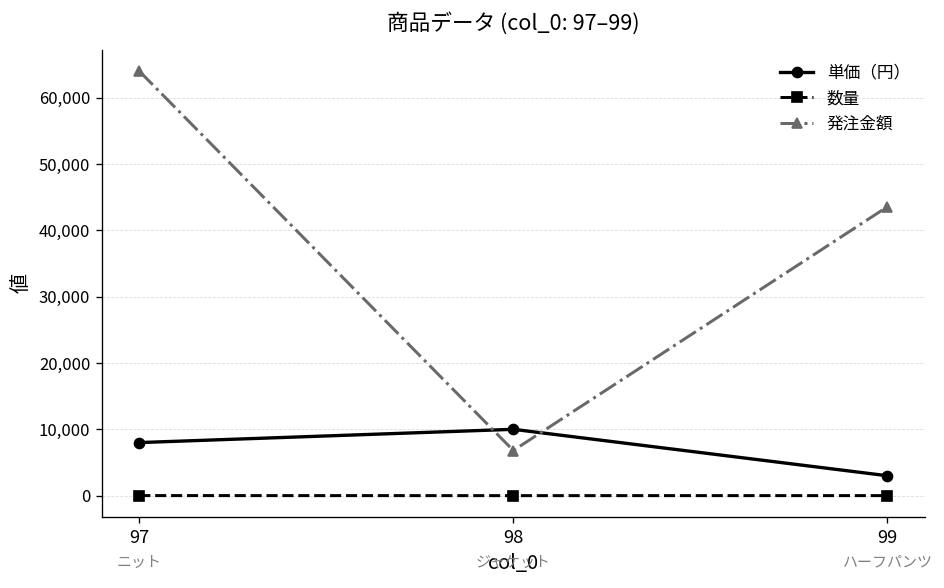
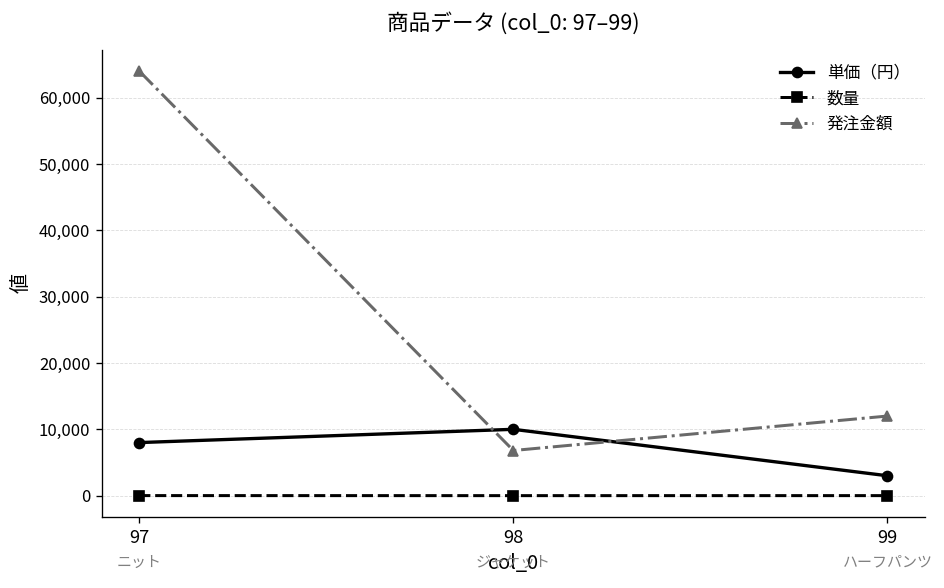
  {
    "発注金額": {
      "97": "64,000",
      "98": "7,000",
-     "99": "44,000"
+     "99": "12,000"
    }
  }
